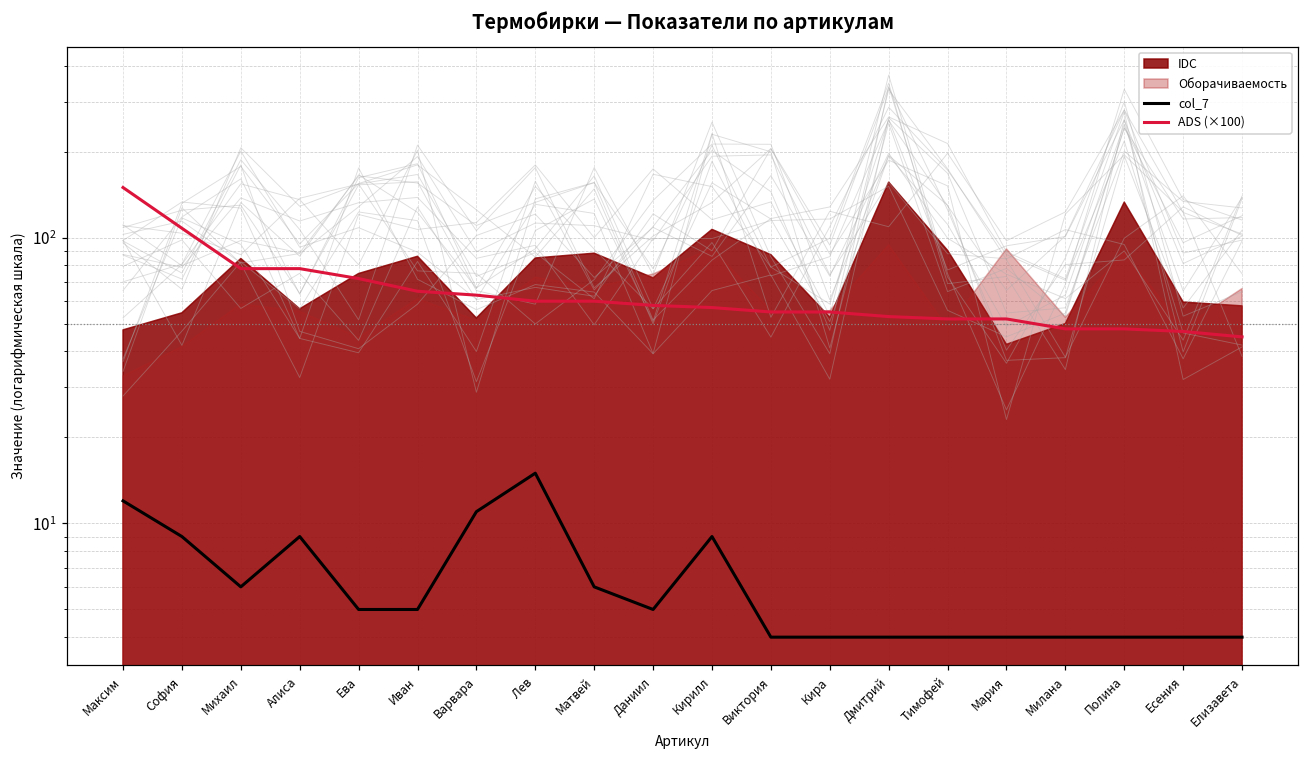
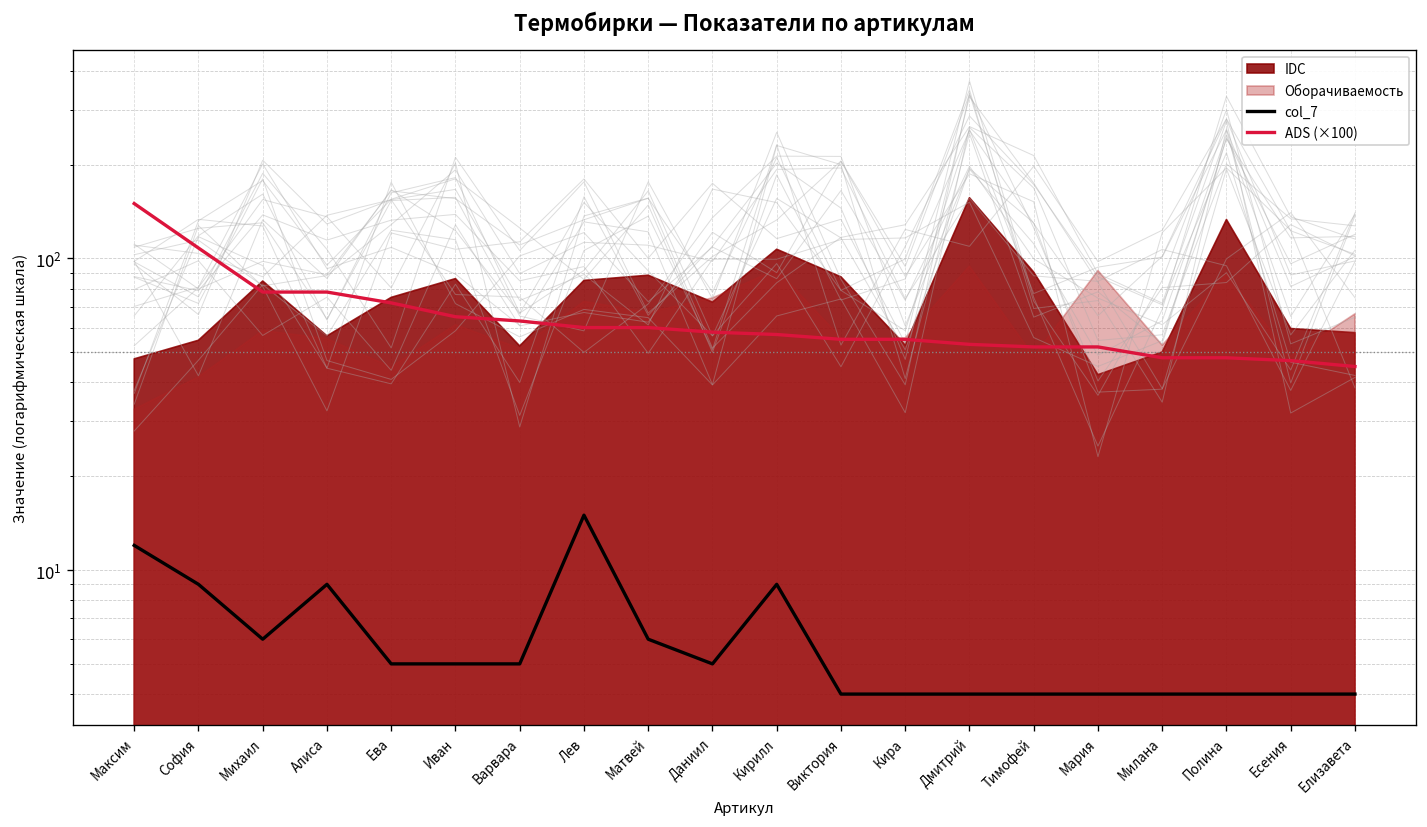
  {
    "col_7": {
      "Максим": 12,
      "София": 9,
      "Михаил": 6,
      "Алиса": 9,
      "Ева": 5,
      "Иван": 5,
-     "Варвара": 11,
+     "Варвара": 5,
      "Лев": 15,
      "Матвей": 6,
      "Даниил": 5,
      "Кирилл": 9,
      "Виктория": 4,
      "Кира": 4,
      "Дмитрий": 4,
      "Тимофей": 4,
      "Мария": 4,
      "Милана": 4,
      "Полина": 4,
      "Есения": 4,
      "Елизавета": 4
    },
    "IDC": {
      "Максим": 48,
      "София": 55,
      "Михаил": 85,
      "Ева": 75,
      "Иван": 86,
      "Матвей": 88,
      "Даниил": 72,
      "Кирилл": 107,
      "Тимофей": 90,
      "Мария": 42,
      "Милана": 50,
      "Полина": 130,
      "Есения": 60,
      "Елизавета": 58
    }
  }
